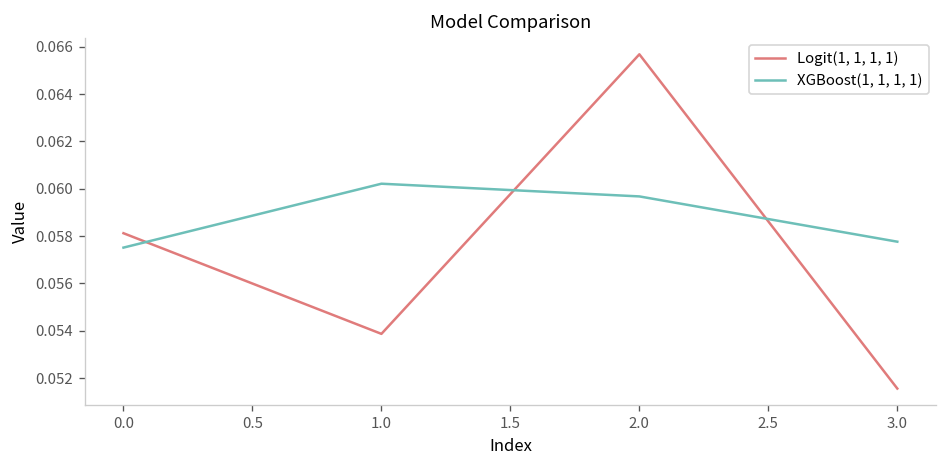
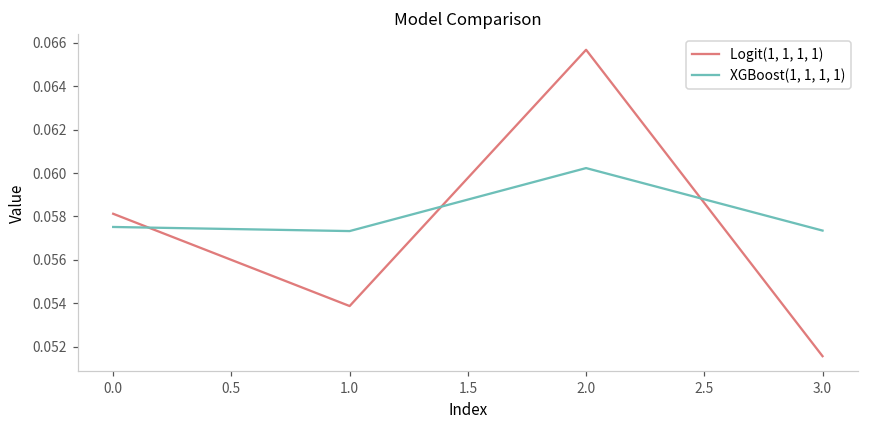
  {
    "Logit(1, 1, 1, 1)": {
      "0.0": 0.0581,
      "1.0": 0.0539,
      "2.0": 0.0657,
      "3.0": 0.0516
    },
    "XGBoost(1, 1, 1, 1)": {
      "0.0": 0.0575,
-     "1.0": 0.0602,
-     "2.0": 0.0597,
-     "3.0": 0.0578
+     "1.0": 0.0573,
+     "2.0": 0.0602,
+     "3.0": 0.0573
    }
  }
